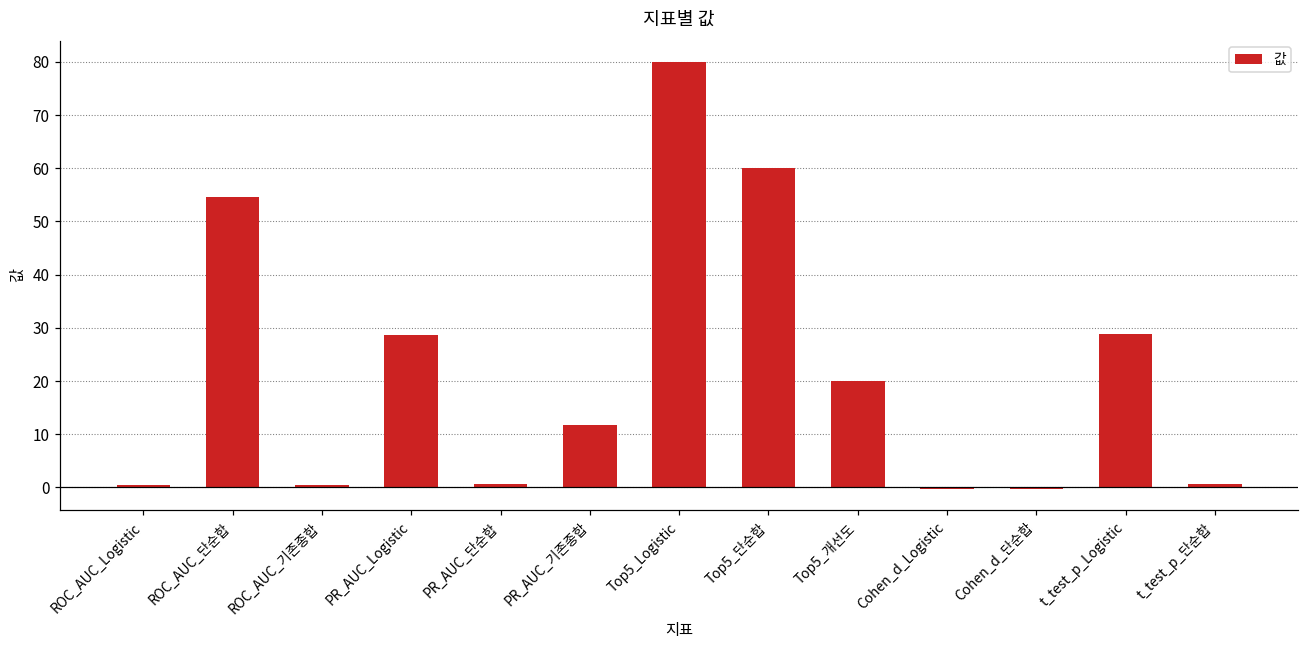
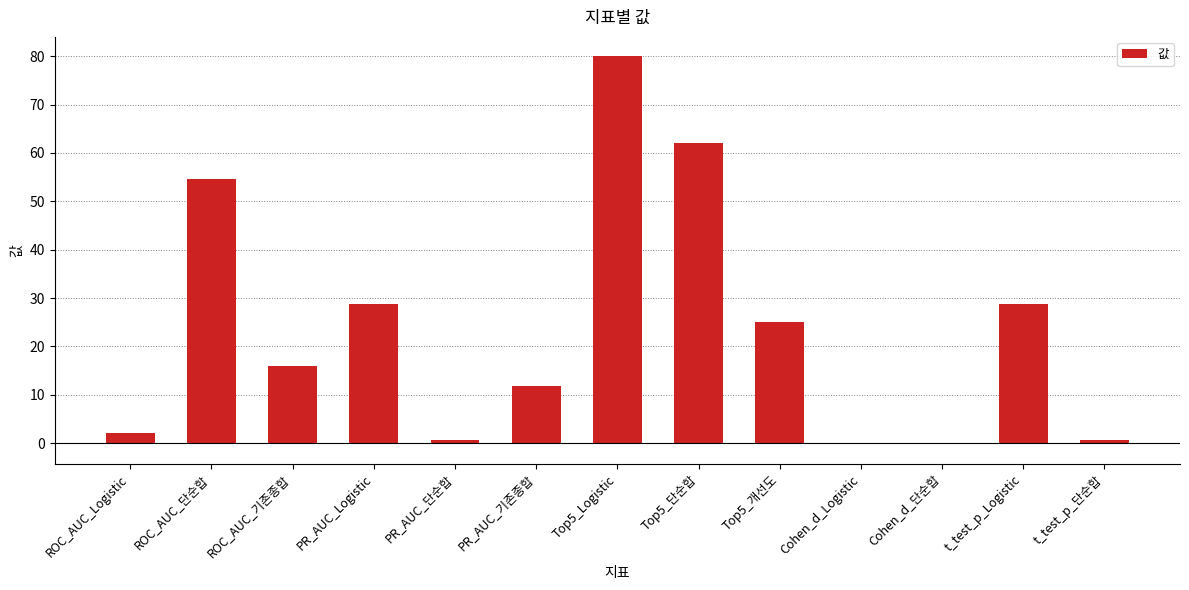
  {
-   "ROC_AUC_Logistic": 1,
+   "ROC_AUC_Logistic": 2,
    "ROC_AUC_단순합": 55,
-   "ROC_AUC_기존종합": 0,
+   "ROC_AUC_기존종합": 16,
    "PR_AUC_Logistic": 29,
    "PR_AUC_단순합": 1,
    "PR_AUC_기존종합": 12,
    "Top5_Logistic": 80,
-   "Top5_단순합": 60,
-   "Top5_개선도": 20,
+   "Top5_단순합": 62,
+   "Top5_개선도": 25,
    "t_test_p_Logistic": 29,
    "t_test_p_단순합": 1
  }
